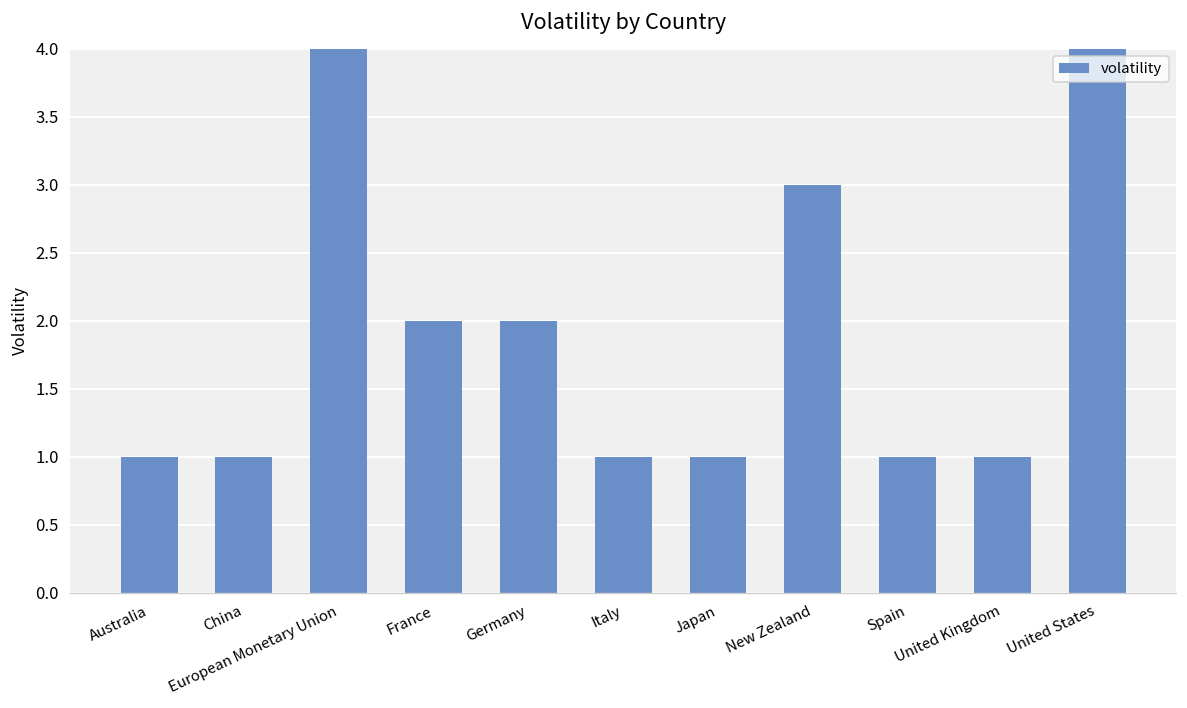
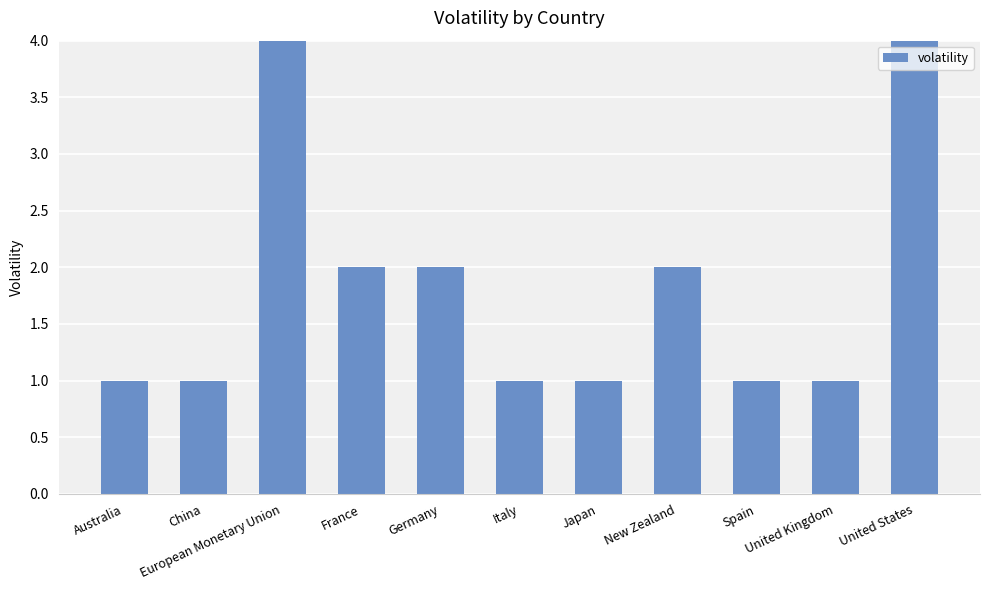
  {
    "Australia": 1,
    "China": 1,
    "France": 2,
    "Germany": 2,
    "Italy": 1,
    "Japan": 1,
-   "New Zealand": 3,
+   "New Zealand": 2,
    "Spain": 1,
    "United Kingdom": 1
  }
